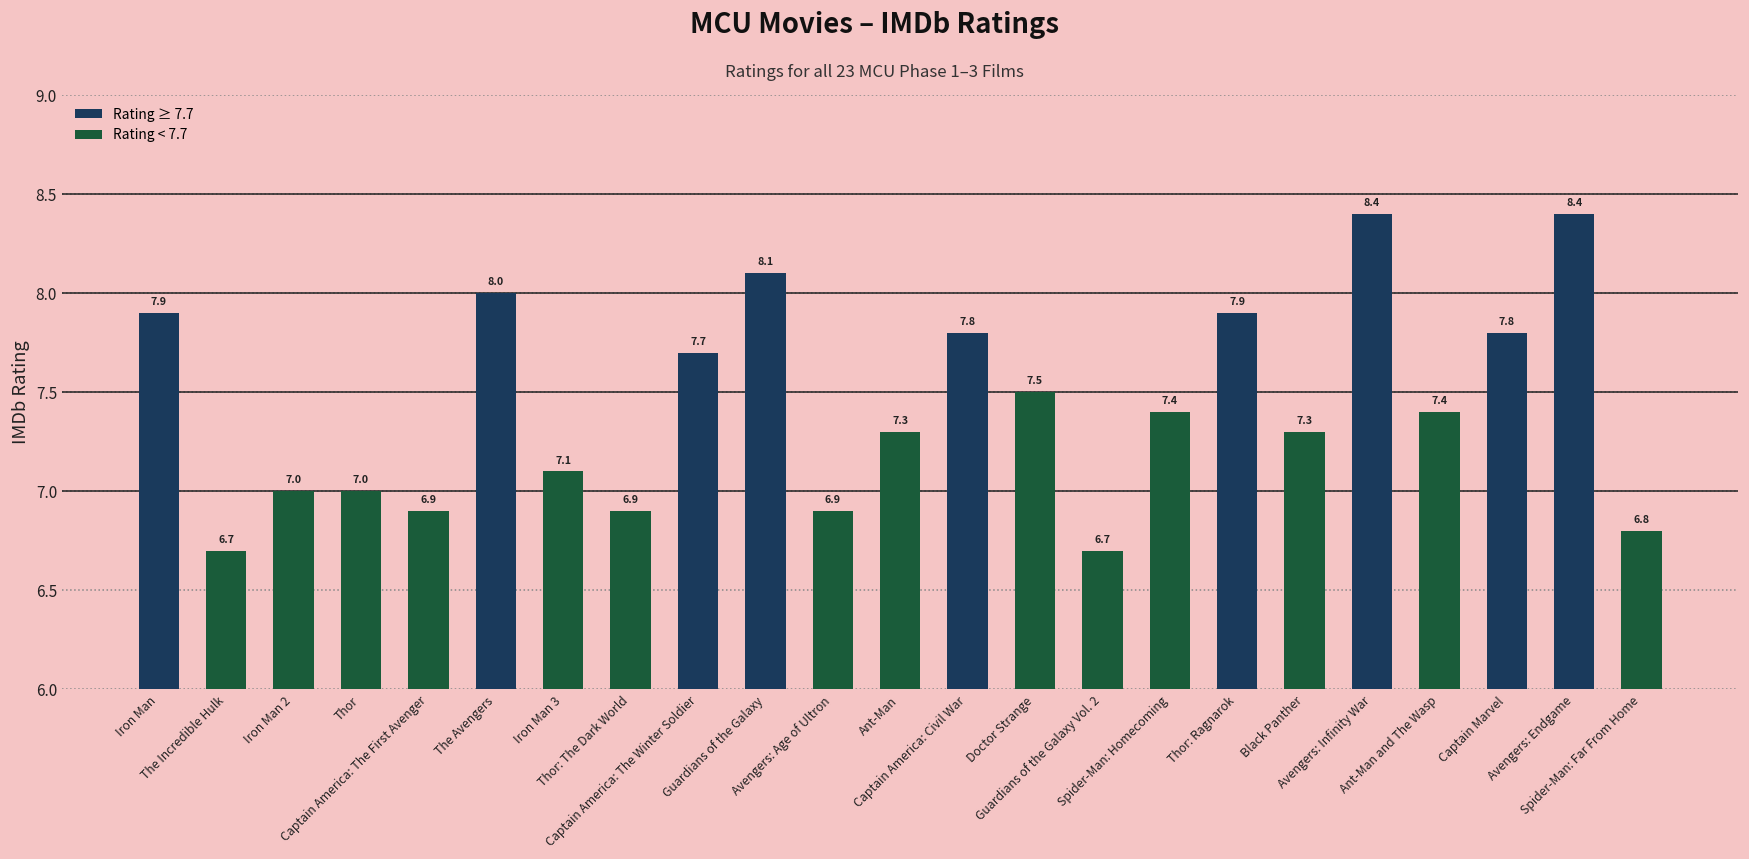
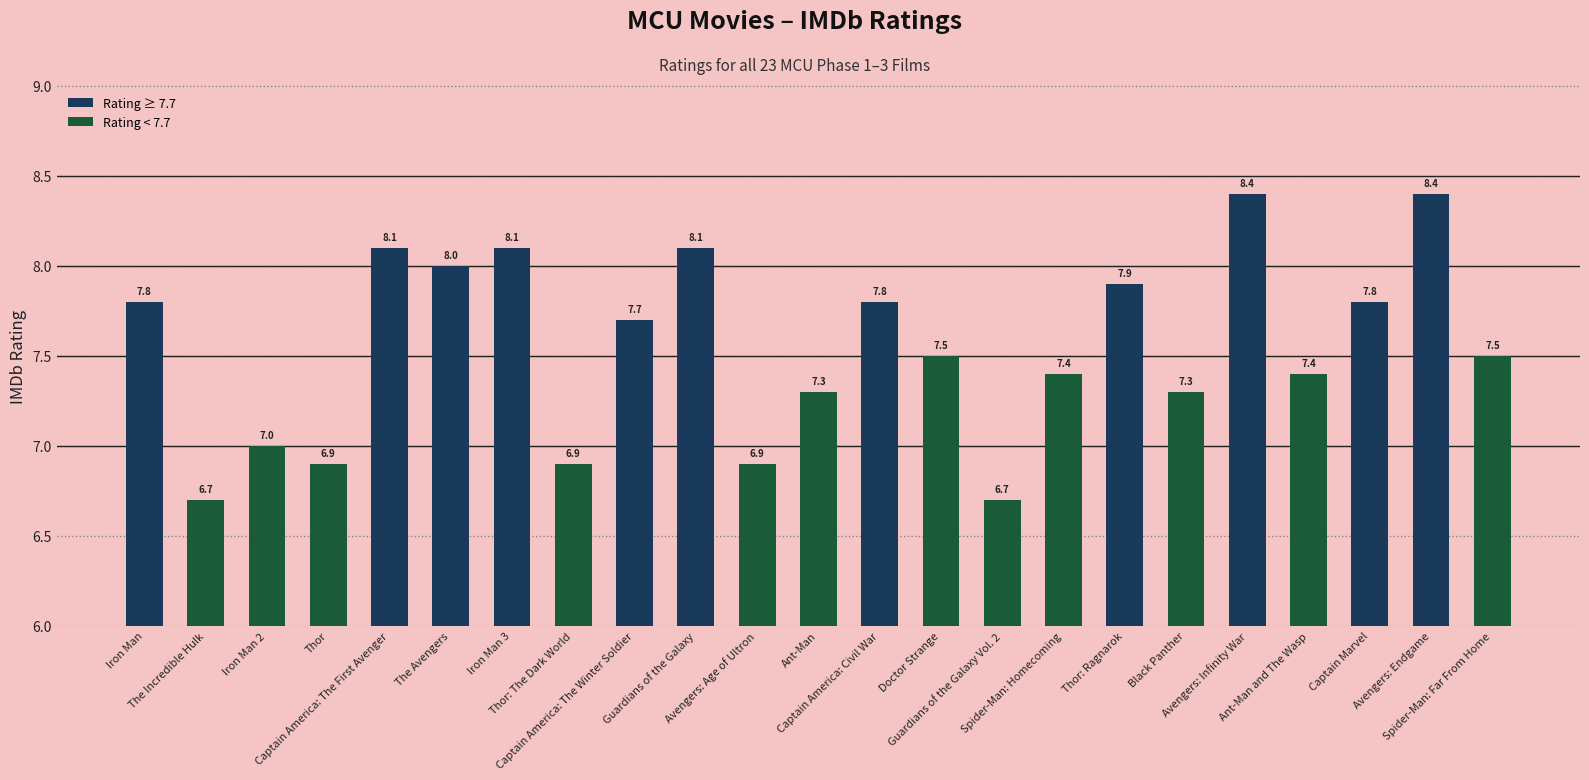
  {
-   "Iron Man": 7.9,
+   "Iron Man": 7.8,
    "The Incredible Hulk": 6.7,
    "Iron Man 2": 7.0,
-   "Thor": 7.0,
-   "Captain America: The First Avenger": 6.9,
+   "Thor": 6.9,
+   "Captain America: The First Avenger": 8.1,
    "The Avengers": 8.0,
-   "Iron Man 3": 7.1,
+   "Iron Man 3": 8.1,
    "Thor: The Dark World": 6.9,
    "Captain America: The Winter Soldier": 7.7,
    "Guardians of the Galaxy": 8.1,
    "Avengers: Age of Ultron": 6.9,
    "Ant-Man": 7.3,
    "Captain America: Civil War": 7.8,
    "Doctor Strange": 7.5,
    "Guardians of the Galaxy Vol. 2": 6.7,
    "Spider-Man: Homecoming": 7.4,
    "Thor: Ragnarok": 7.9,
    "Black Panther": 7.3,
    "Avengers: Infinity War": 8.4,
    "Ant-Man and The Wasp": 7.4,
    "Captain Marvel": 7.8,
    "Avengers: Endgame": 8.4,
-   "Spider-Man: Far From Home": 6.8
+   "Spider-Man: Far From Home": 7.5
  }
